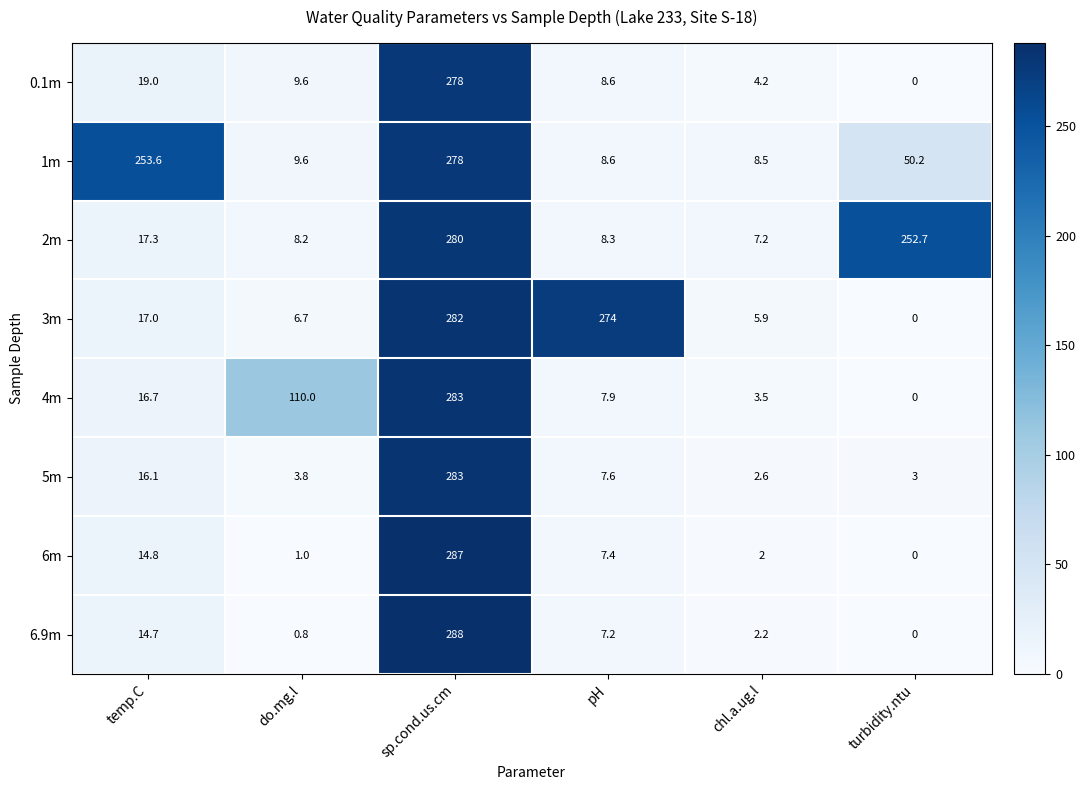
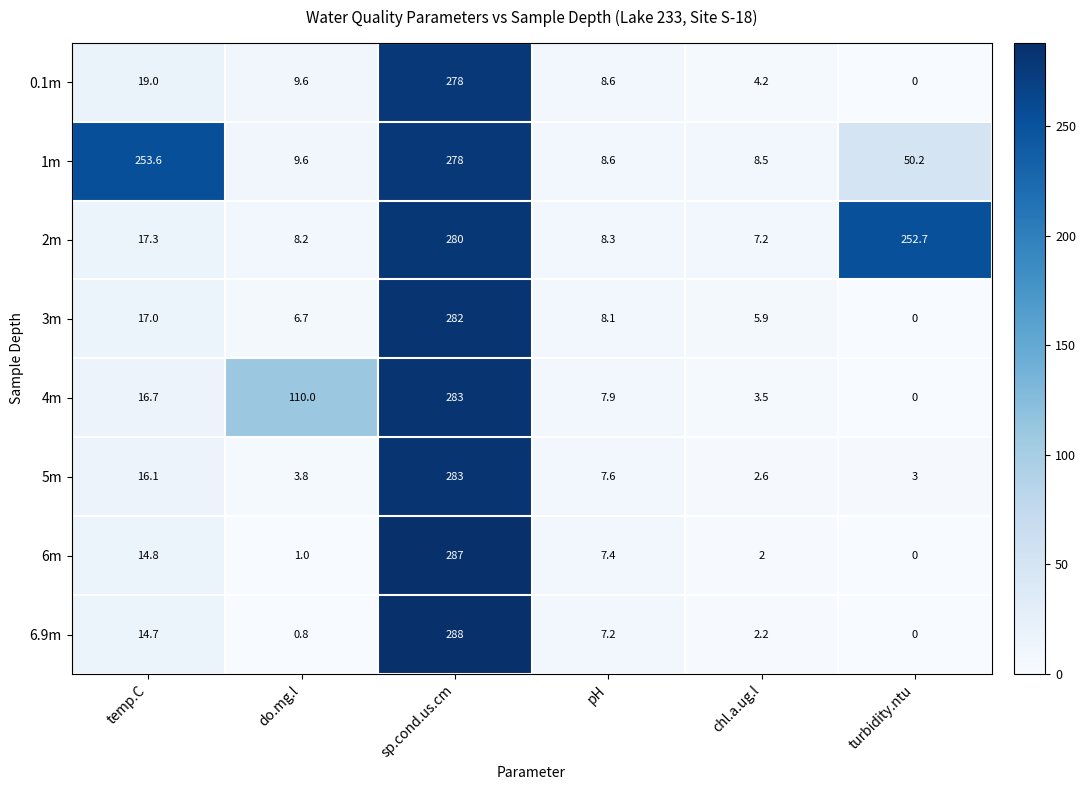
  {
    "0.1m": {
      "temp.C": 19.0,
      "do.mg.l": 9.6,
      "sp.cond.us.cm": 278,
      "pH": 8.6,
      "chl.a.ug.l": 4.2,
      "turbidity.ntu": 0
    },
    "1m": {
      "temp.C": 253.6,
      "do.mg.l": 9.6,
      "sp.cond.us.cm": 278,
      "pH": 8.6,
      "chl.a.ug.l": 8.5,
      "turbidity.ntu": 50.2
    },
    "2m": {
      "temp.C": 17.3,
      "do.mg.l": 8.2,
      "sp.cond.us.cm": 280,
      "pH": 8.3,
      "chl.a.ug.l": 7.2,
      "turbidity.ntu": 252.7
    },
    "3m": {
      "temp.C": 17.0,
      "do.mg.l": 6.7,
      "sp.cond.us.cm": 282,
-     "pH": 274,
+     "pH": 8.1,
      "chl.a.ug.l": 5.9,
      "turbidity.ntu": 0
    },
    "4m": {
      "temp.C": 16.7,
      "do.mg.l": 110.0,
      "sp.cond.us.cm": 283,
      "pH": 7.9,
      "chl.a.ug.l": 3.5,
      "turbidity.ntu": 0
    },
    "5m": {
      "temp.C": 16.1,
      "do.mg.l": 3.8,
      "sp.cond.us.cm": 283,
      "pH": 7.6,
      "chl.a.ug.l": 2.6,
      "turbidity.ntu": 3
    },
    "6m": {
      "temp.C": 14.8,
      "do.mg.l": 1.0,
      "sp.cond.us.cm": 287,
      "pH": 7.4,
      "chl.a.ug.l": 2,
      "turbidity.ntu": 0
    },
    "6.9m": {
      "temp.C": 14.7,
      "do.mg.l": 0.8,
      "sp.cond.us.cm": 288,
      "pH": 7.2,
      "chl.a.ug.l": 2.2,
      "turbidity.ntu": 0
    }
  }
